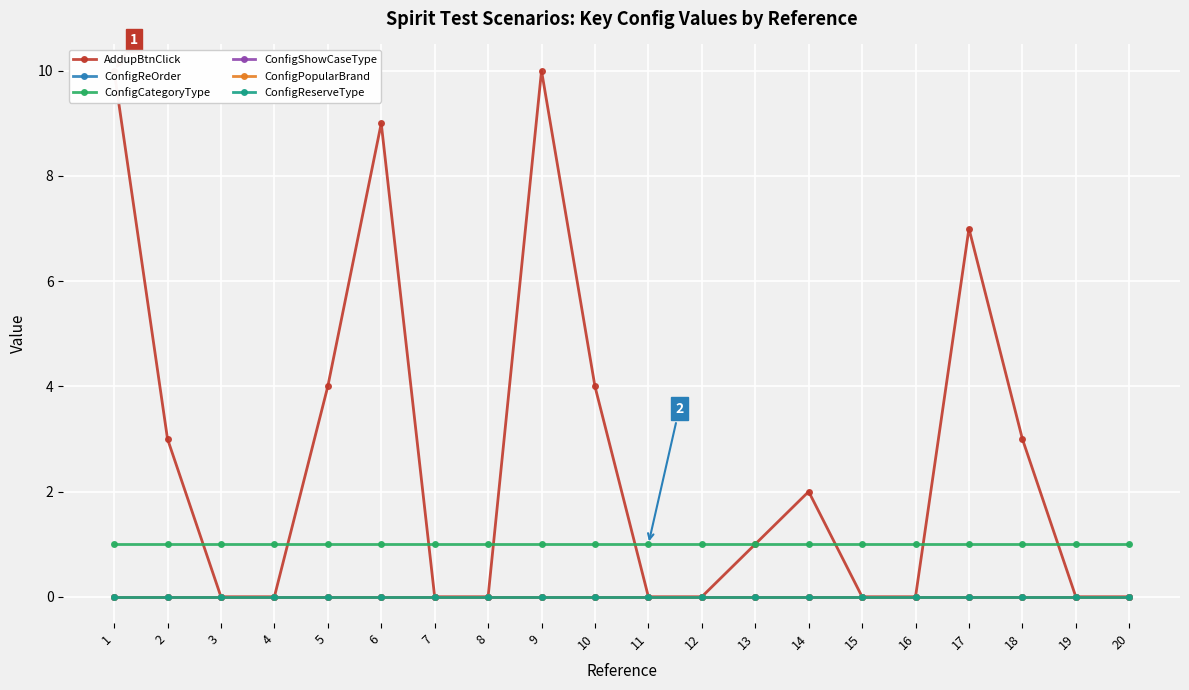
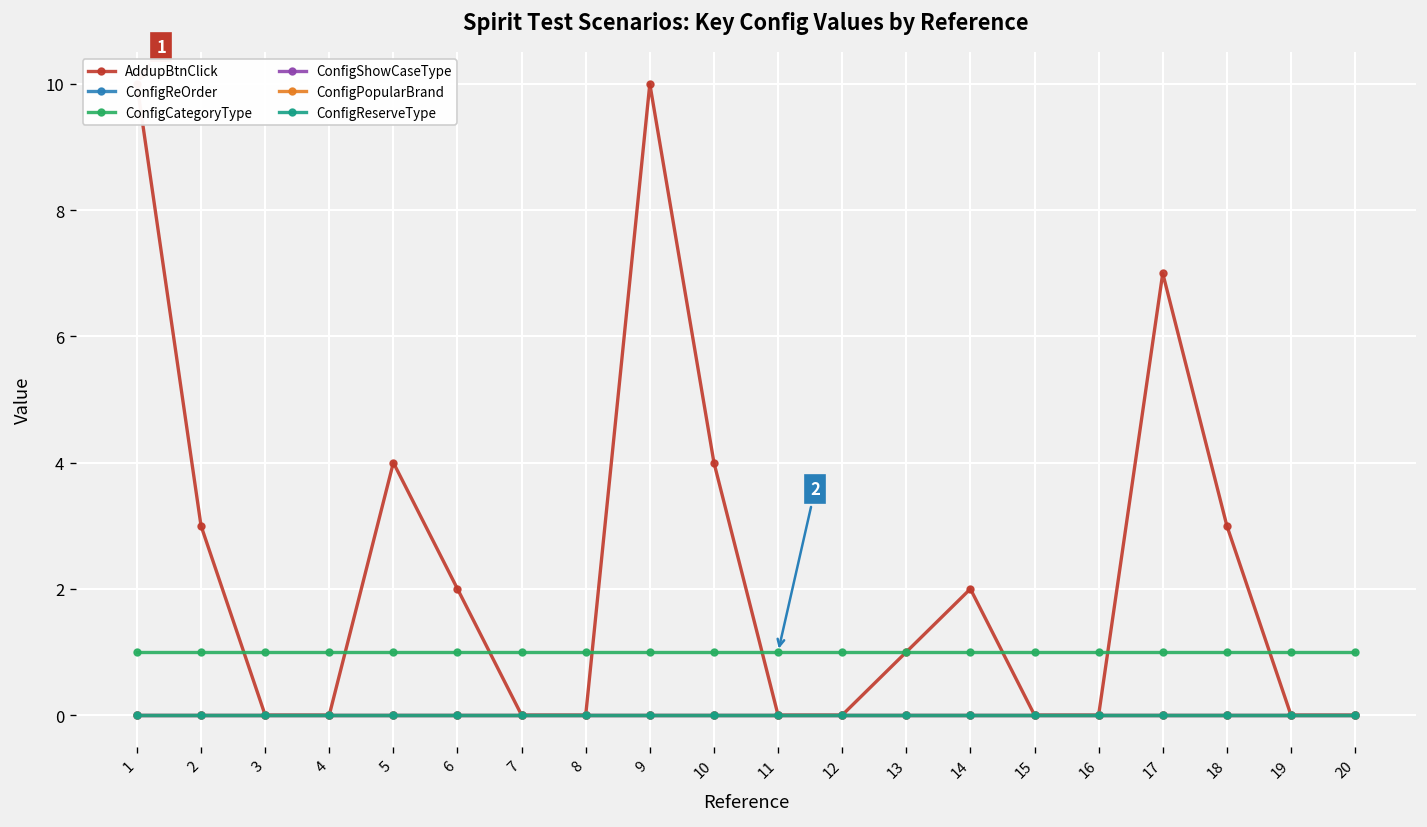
  {
    "AddupBtnClick": {
      "2": 3,
      "5": 4,
-     "6": 9,
+     "6": 2,
      "9": 10,
      "10": 4,
      "14": 2,
      "17": 7,
      "18": 3
    }
  }
